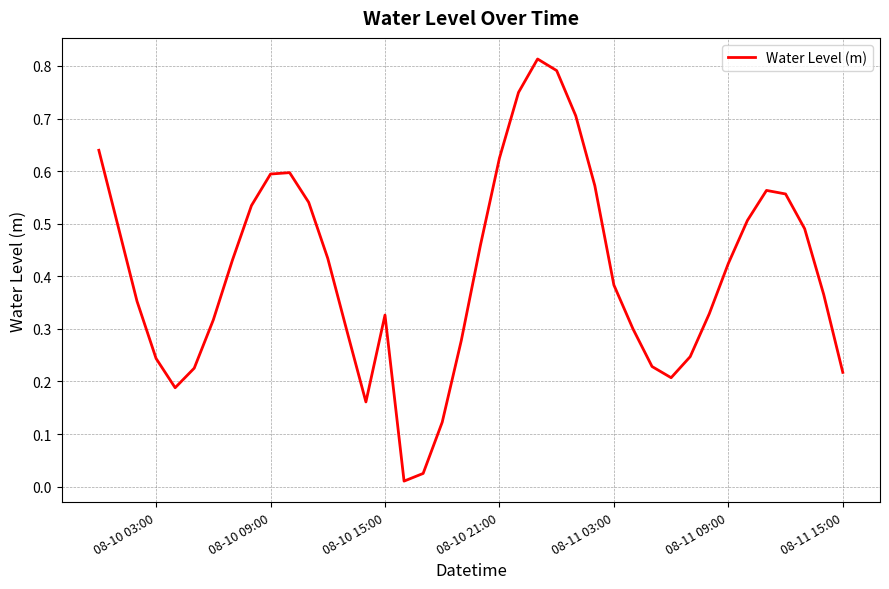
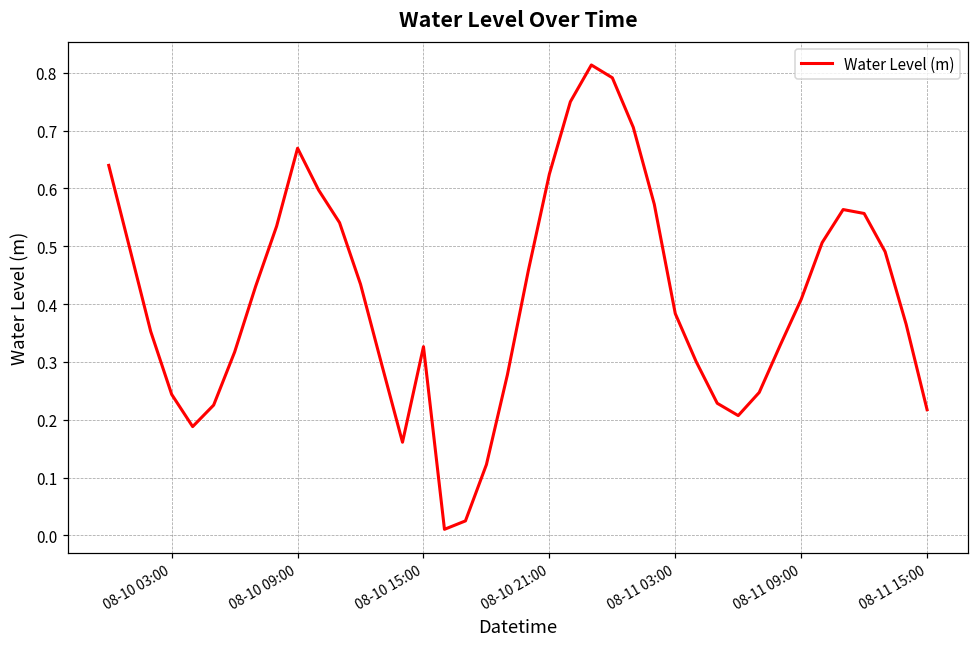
  {
    "08-10 03:00": 0.24,
-   "08-10 09:00": 0.59,
+   "08-10 09:00": 0.67,
    "08-10 15:00": 0.33,
    "08-10 21:00": 0.62,
    "08-11 03:00": 0.38,
-   "08-11 09:00": 0.42,
+   "08-11 09:00": 0.41,
    "08-11 15:00": 0.22
  }
